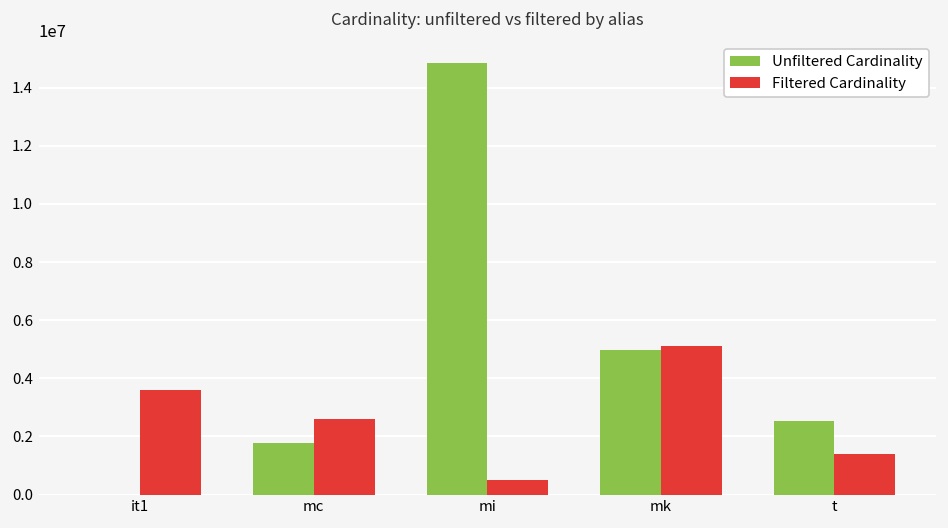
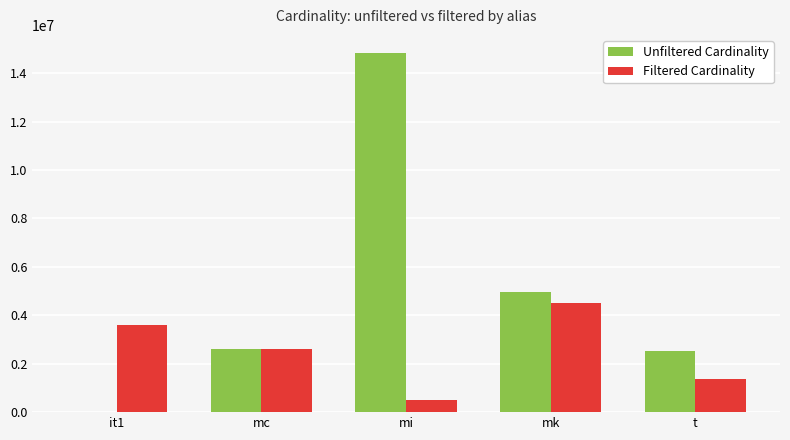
  {
    "Unfiltered Cardinality": {
-     "mc": 1800000,
+     "mc": 2600000,
      "mi": 14800000,
      "mk": 5000000,
      "t": 2500000
    },
    "Filtered Cardinality": {
      "it1": 3600000,
      "mc": 2600000,
      "mi": 500000,
-     "mk": 5100000,
+     "mk": 4500000,
      "t": 1400000
    }
  }
